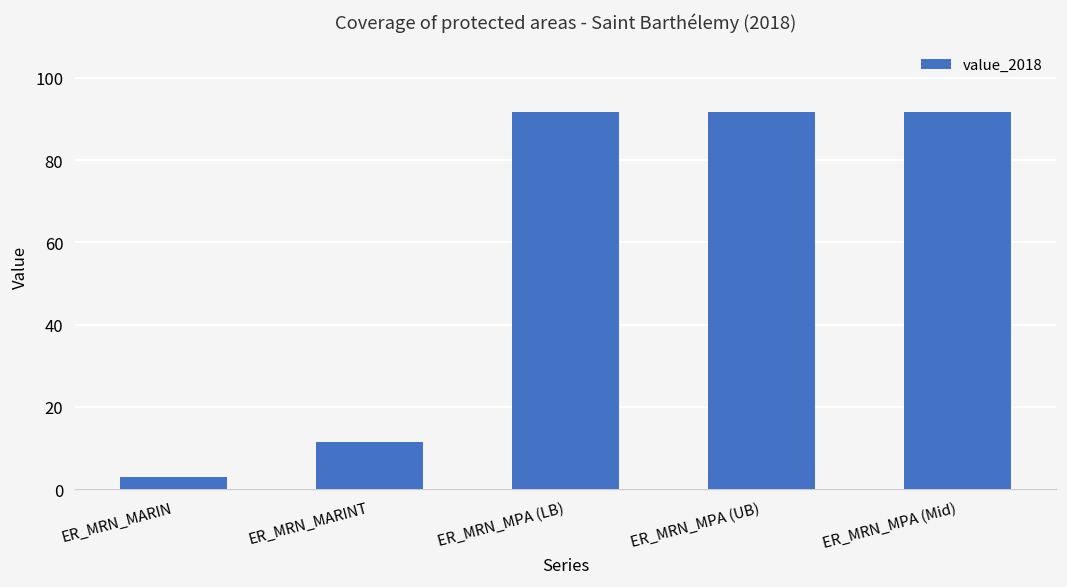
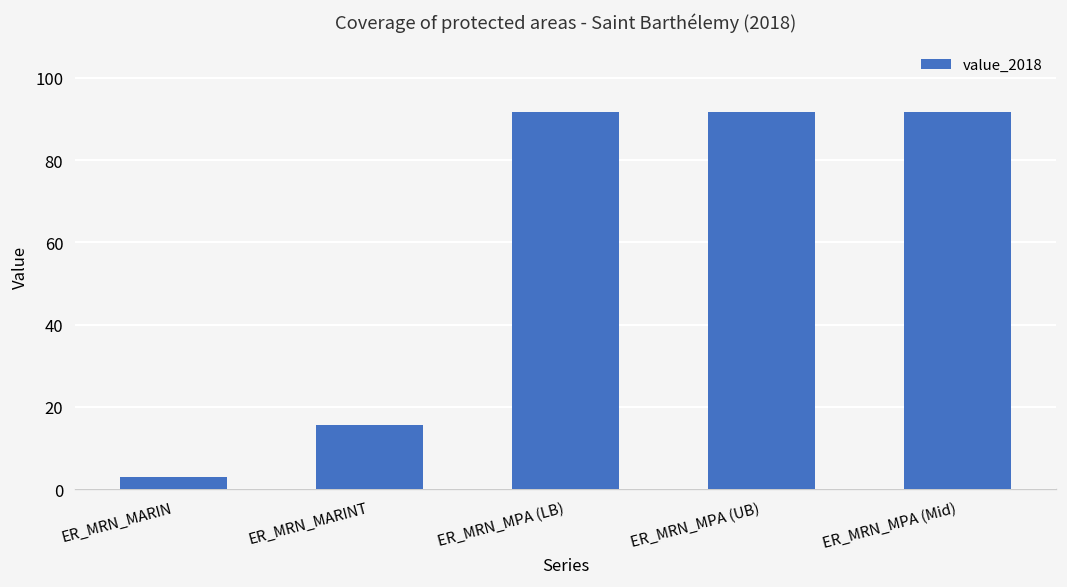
  {
    "ER_MRN_MARIN": 3,
-   "ER_MRN_MARINT": 11,
+   "ER_MRN_MARINT": 16,
    "ER_MRN_MPA (LB)": 92,
    "ER_MRN_MPA (UB)": 92,
    "ER_MRN_MPA (Mid)": 92
  }
